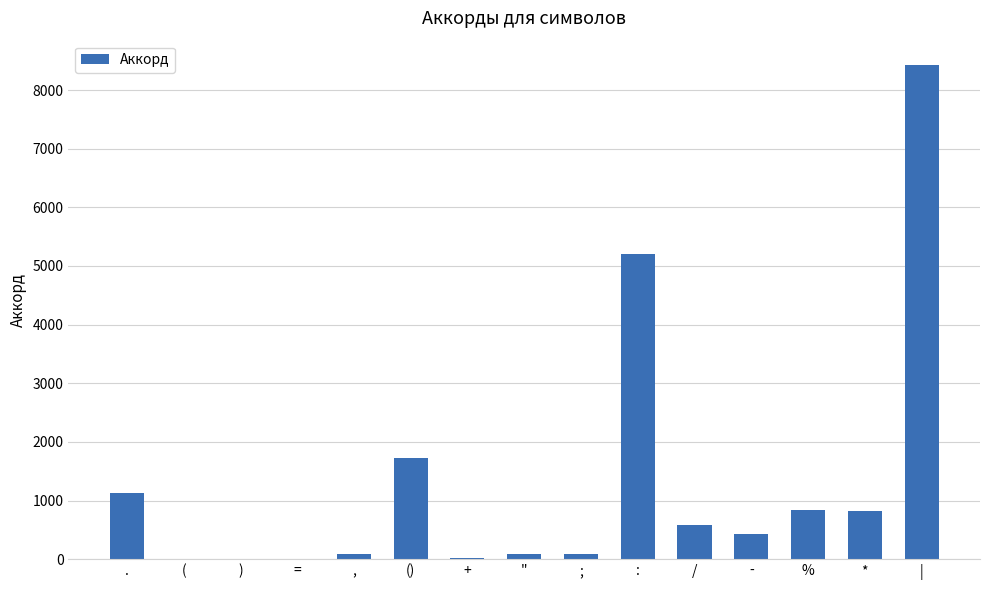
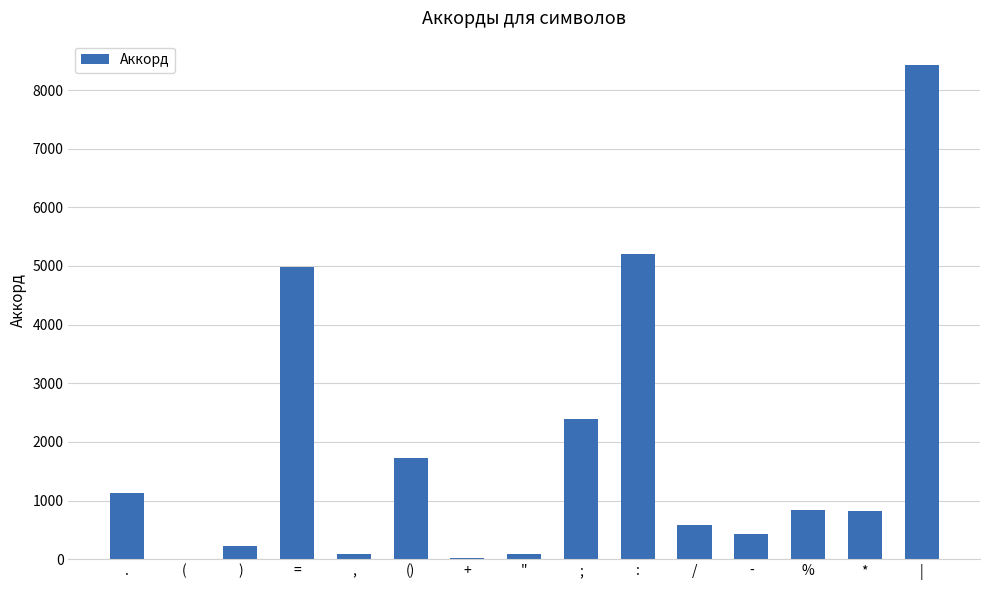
  {
    ".": 1100,
-   ")": 0,
-   "=": 0,
+   ")": 200,
+   "=": 5000,
    ",": 100,
    "()": 1700,
    "\"": 100,
-   ";": 100,
+   ";": 2400,
    ":": 5200,
    "/": 600,
    "-": 400,
    "%": 800,
    "*": 800,
    "|": 8400
  }
